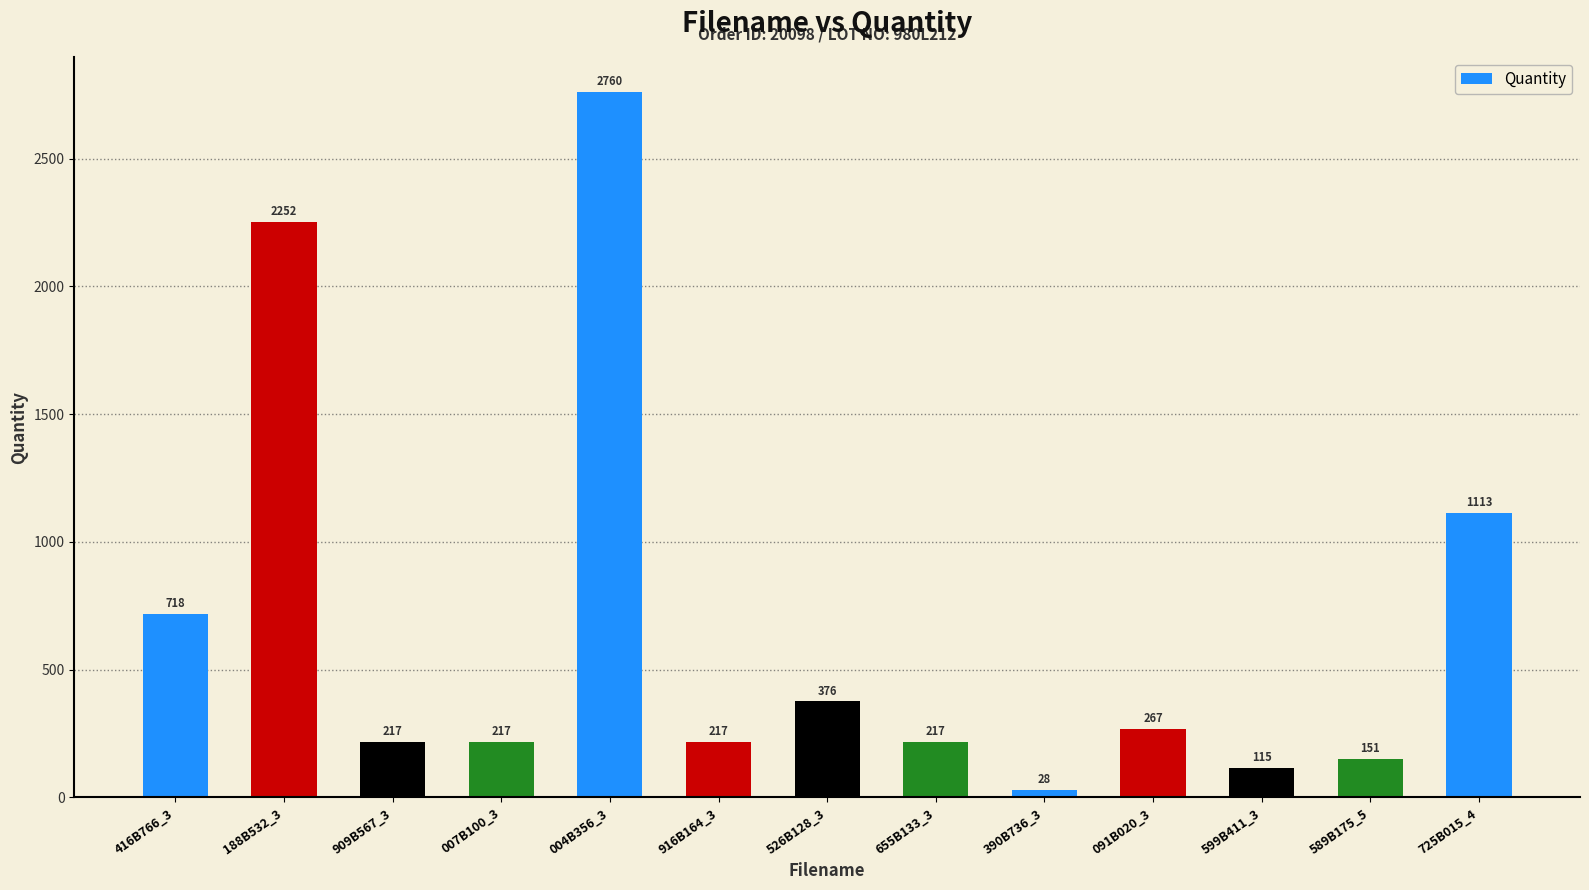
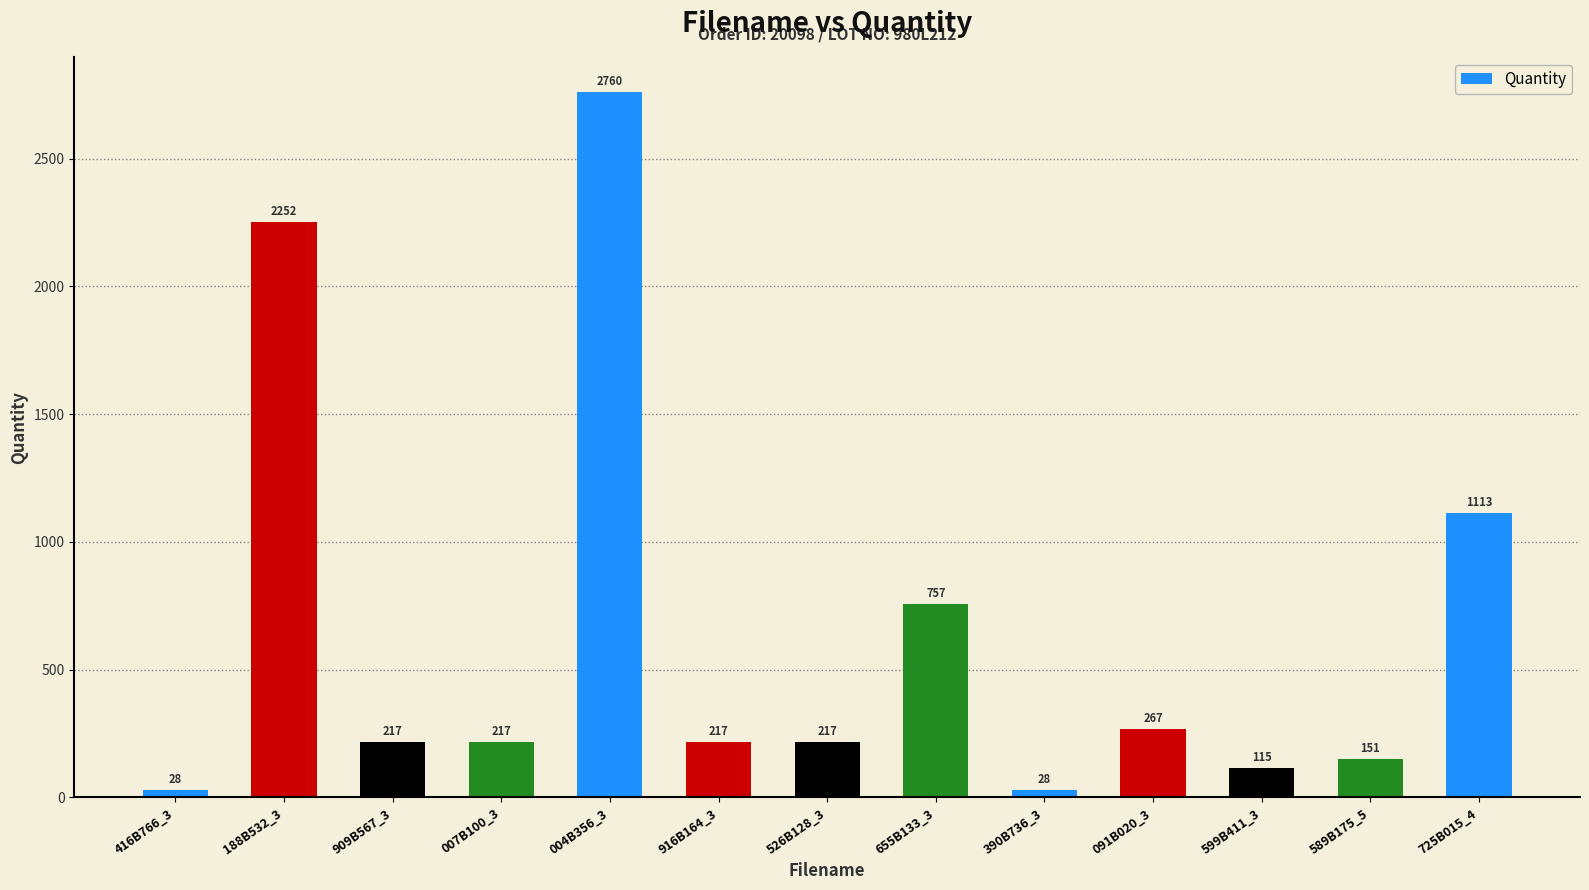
  {
-   "416B766_3": 718,
+   "416B766_3": 28,
    "188B532_3": 2252,
    "909B567_3": 217,
    "007B100_3": 217,
    "004B356_3": 2760,
    "916B164_3": 217,
-   "526B128_3": 376,
-   "655B133_3": 217,
+   "526B128_3": 217,
+   "655B133_3": 757,
    "390B736_3": 28,
    "091B020_3": 267,
    "599B411_3": 115,
    "589B175_5": 151,
    "725B015_4": 1113
  }
